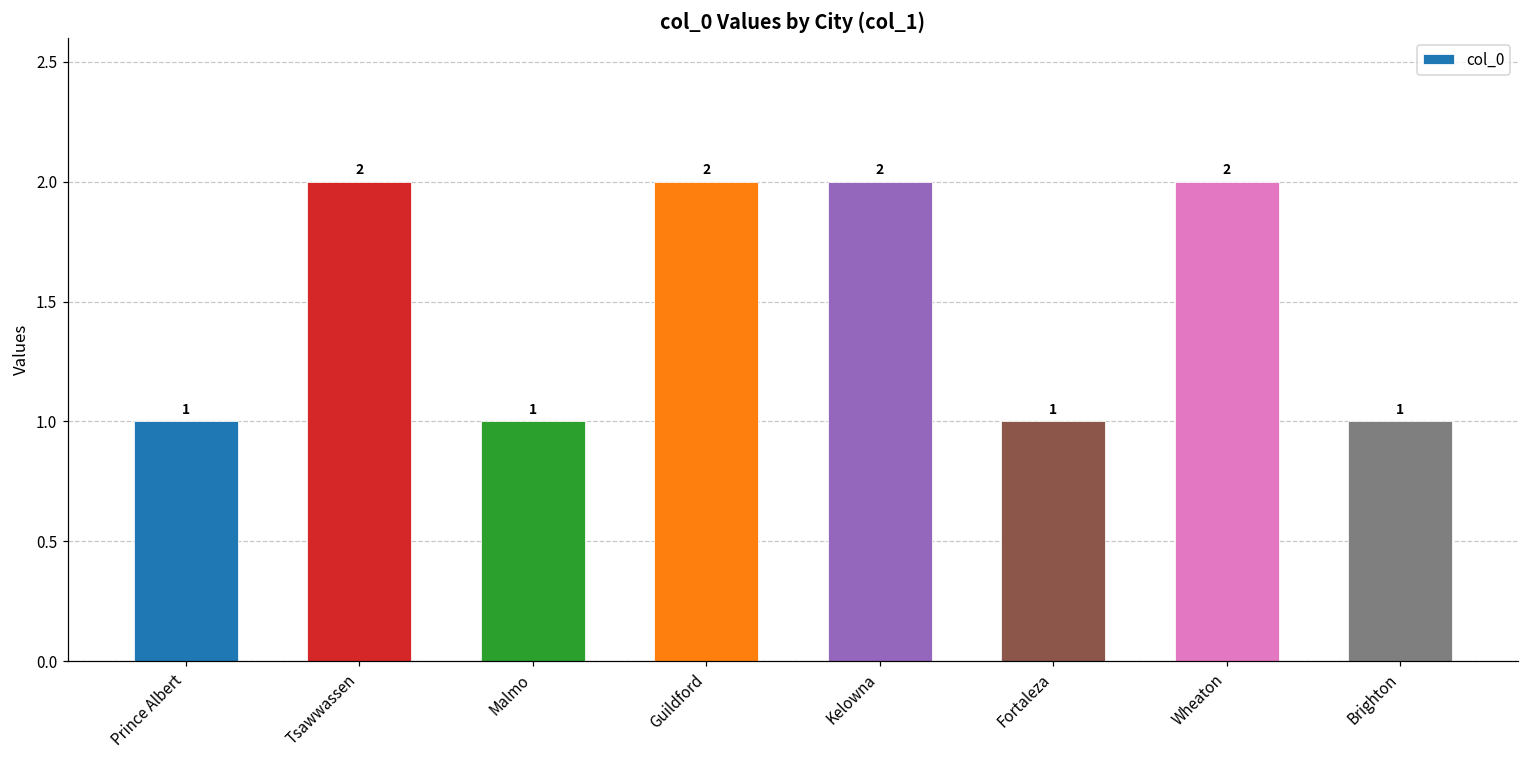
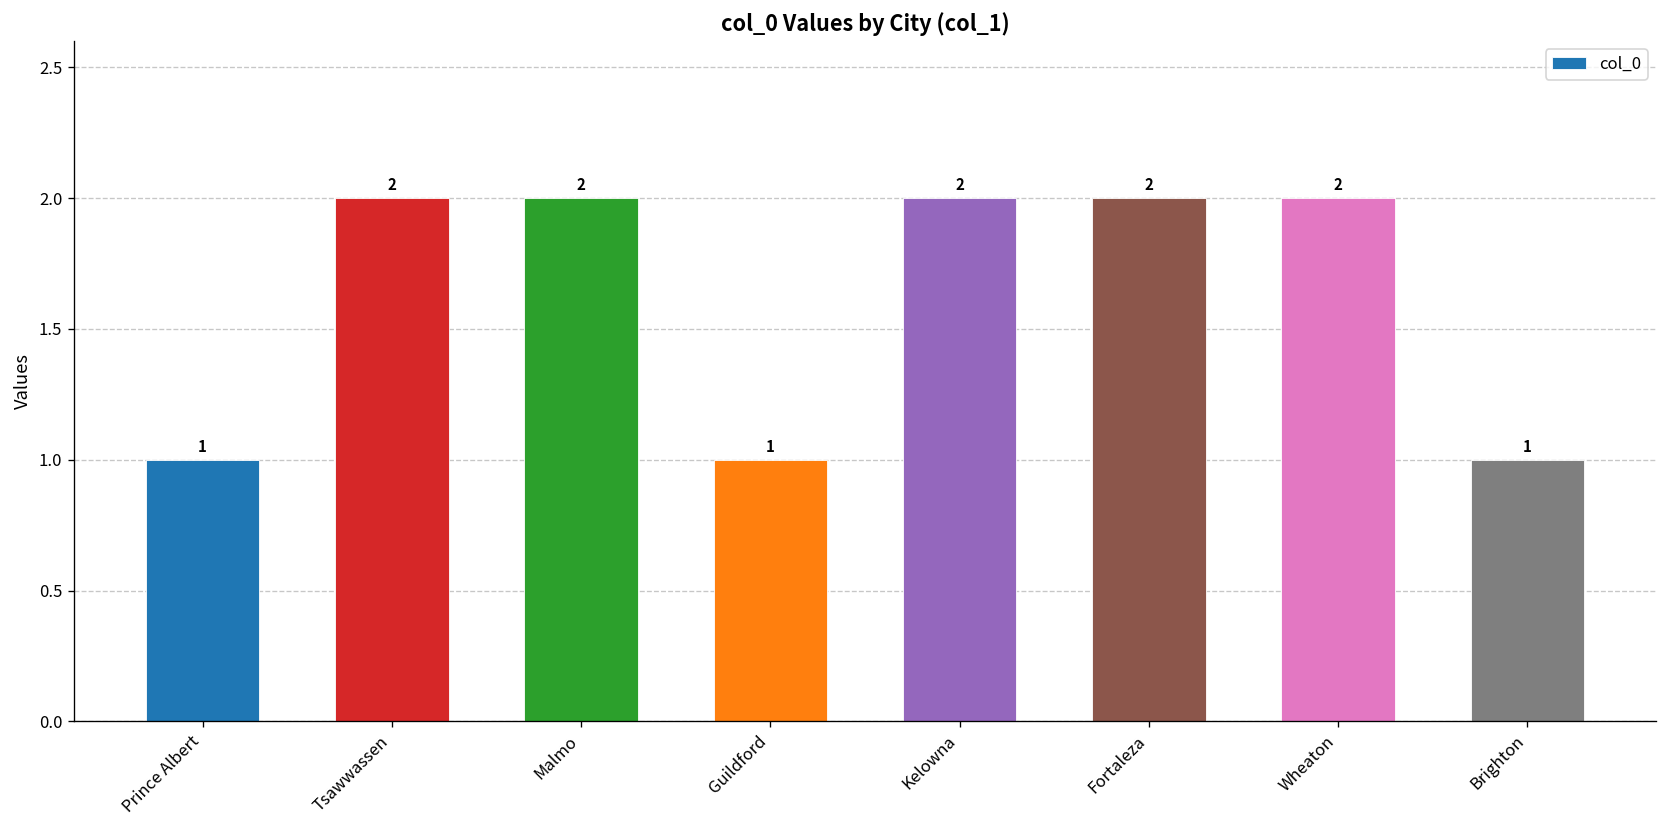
  {
    "Prince Albert": 1,
    "Tsawwassen": 2,
-   "Malmo": 1,
-   "Guildford": 2,
+   "Malmo": 2,
+   "Guildford": 1,
    "Kelowna": 2,
-   "Fortaleza": 1,
+   "Fortaleza": 2,
    "Wheaton": 2,
    "Brighton": 1
  }
